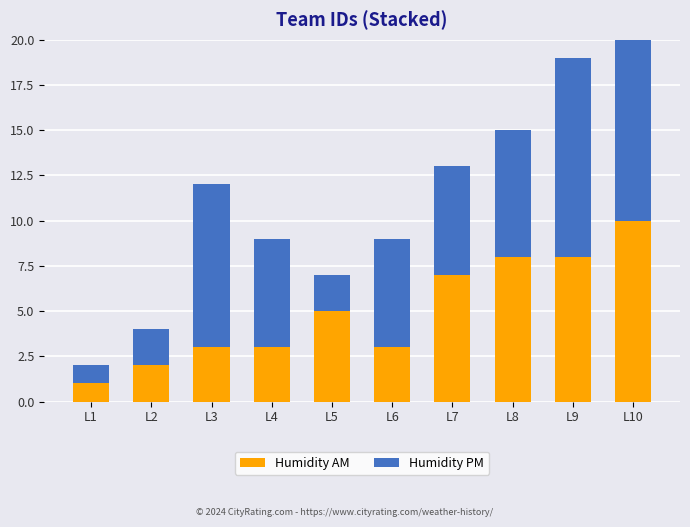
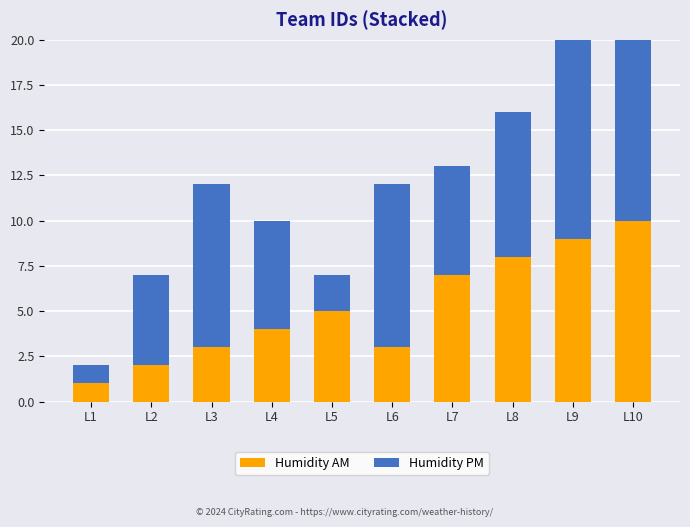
  {
    "Humidity AM": {
      "L1": 1,
      "L2": 2,
      "L3": 3,
-     "L4": 3,
+     "L4": 4,
      "L5": 5,
      "L6": 3,
      "L7": 7,
      "L8": 8,
-     "L9": 8,
+     "L9": 9,
      "L10": 10
    },
    "Humidity PM": {
      "L1": 1,
-     "L2": 2,
+     "L2": 5,
      "L3": 9,
      "L4": 6,
      "L5": 2,
-     "L6": 6,
+     "L6": 9,
      "L7": 6,
-     "L8": 7,
+     "L8": 8,
      "L9": 11,
      "L10": 10
    }
  }
